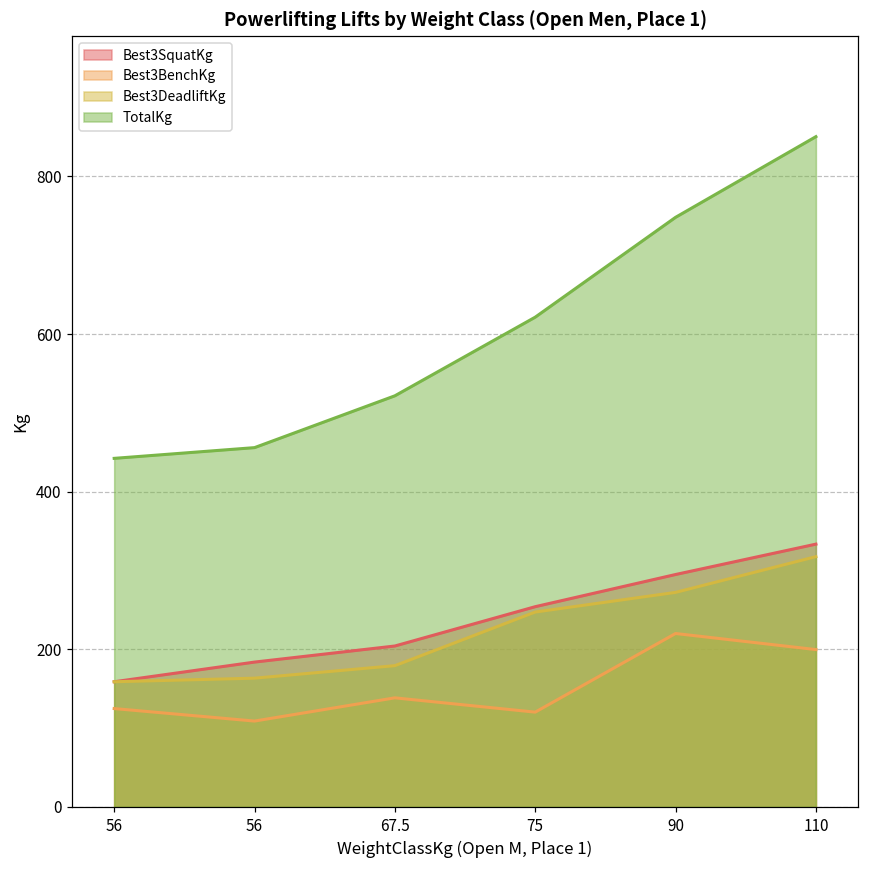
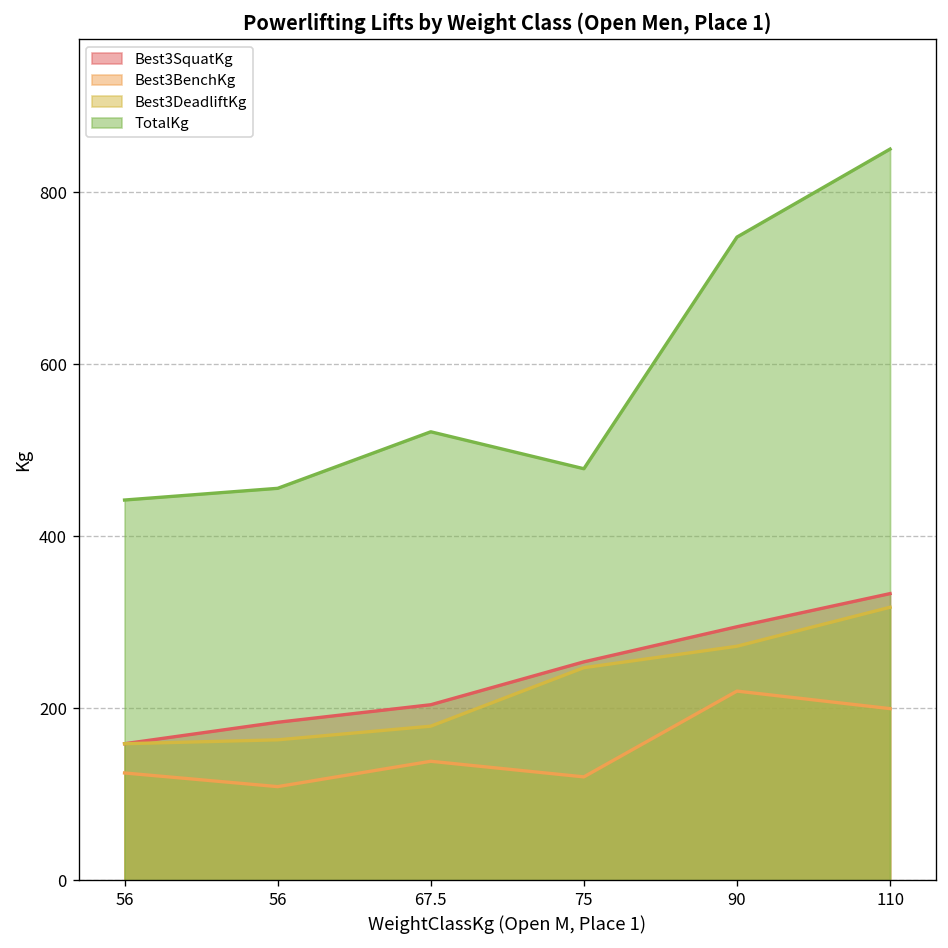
  {
    "TotalKg": {
      "67.5": 520,
-     "75": 620,
+     "75": 480,
      "90": 750,
      "110": 850
    }
  }
